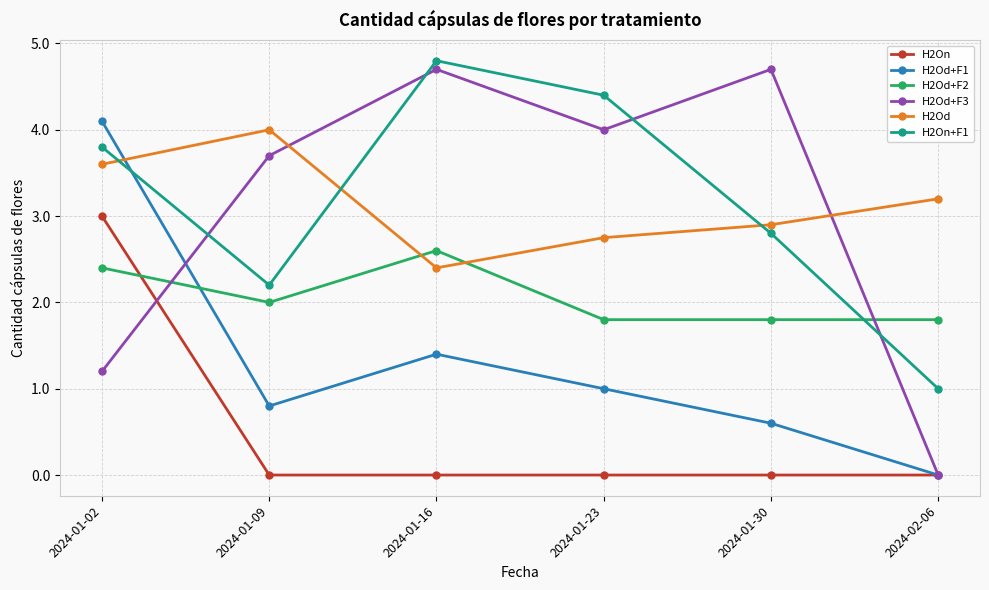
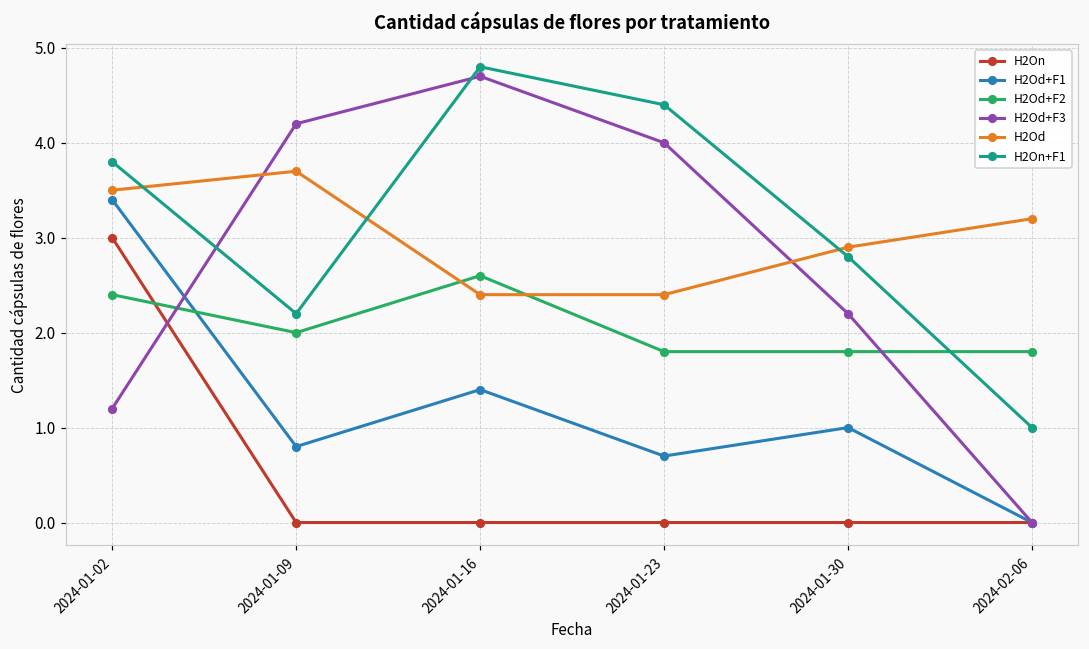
  {
    "H2On": {
      "2024-01-02": 3.0,
      "2024-01-09": 0.0,
      "2024-01-16": 0.0,
      "2024-01-23": 0.0,
      "2024-01-30": 0.0
    },
    "H2Od+F1": {
-     "2024-01-02": 4.1,
+     "2024-01-02": 3.4,
      "2024-01-09": 0.8,
      "2024-01-16": 1.4,
-     "2024-01-23": 1.0,
-     "2024-01-30": 0.6
+     "2024-01-23": 0.7,
+     "2024-01-30": 1.0
    },
    "H2Od+F3": {
      "2024-01-02": 1.2,
-     "2024-01-09": 3.7,
+     "2024-01-09": 4.2,
      "2024-01-16": 4.7,
      "2024-01-23": 4.0,
-     "2024-01-30": 4.7
+     "2024-01-30": 2.2
    },
    "H2Od": {
-     "2024-01-02": 3.6,
-     "2024-01-09": 4.0,
+     "2024-01-02": 3.5,
+     "2024-01-09": 3.7,
      "2024-01-16": 2.4,
-     "2024-01-23": 2.8,
+     "2024-01-23": 2.4,
      "2024-01-30": 2.9,
      "2024-02-06": 3.2
    }
  }
